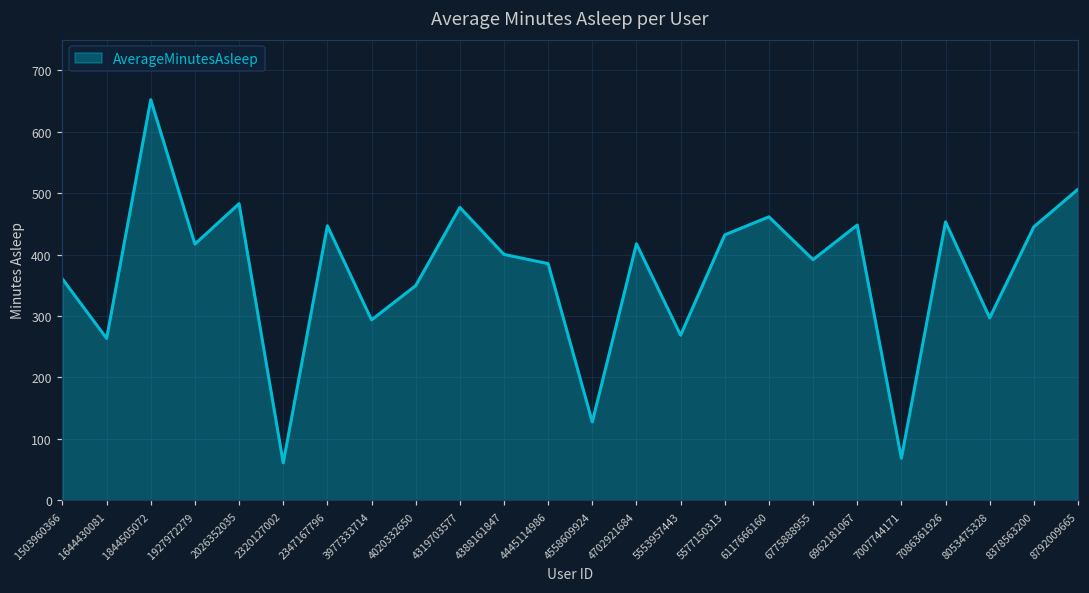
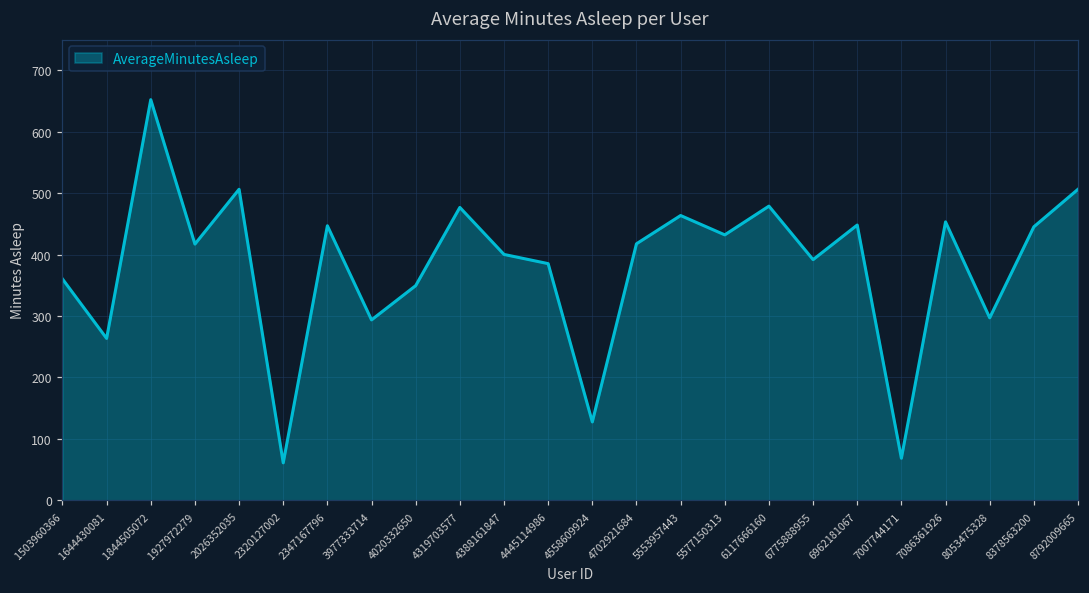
  {
    "1503960366": 360,
    "1644430081": 260,
    "1844505072": 650,
    "1927972279": 420,
-   "2026352035": 480,
+   "2026352035": 510,
    "2320127002": 60,
    "2347167796": 450,
    "3977333714": 290,
    "4020332650": 350,
    "4319703577": 480,
    "4388161847": 400,
    "4445114986": 390,
    "4558609924": 130,
    "4702921684": 420,
-   "5553957443": 270,
+   "5553957443": 460,
    "5577150313": 430,
-   "6117666160": 460,
+   "6117666160": 480,
    "6775888955": 390,
    "6962181067": 450,
    "7007744171": 70,
    "7086361926": 450,
    "8053475328": 300,
    "8378563200": 450,
    "8792009665": 510
  }
